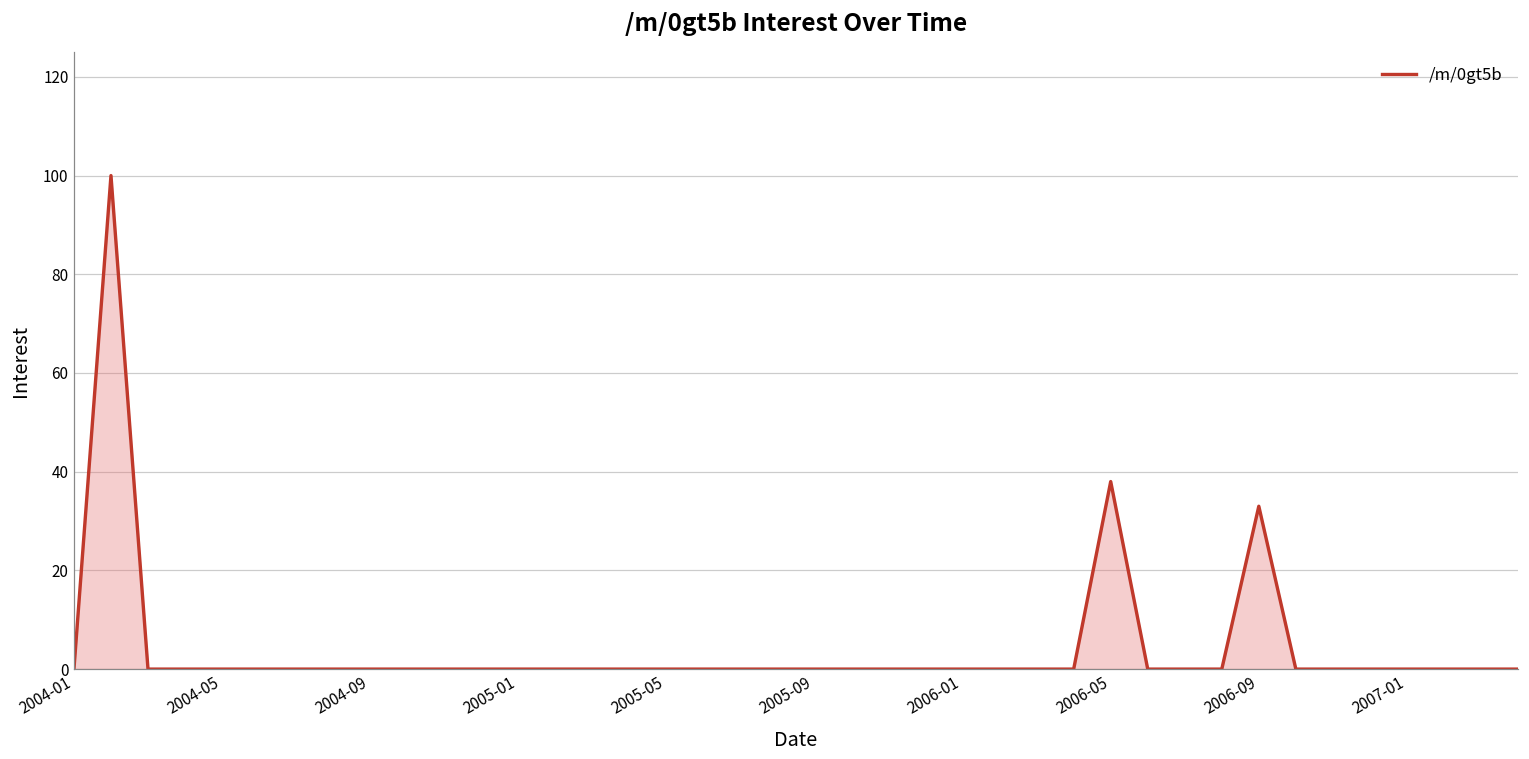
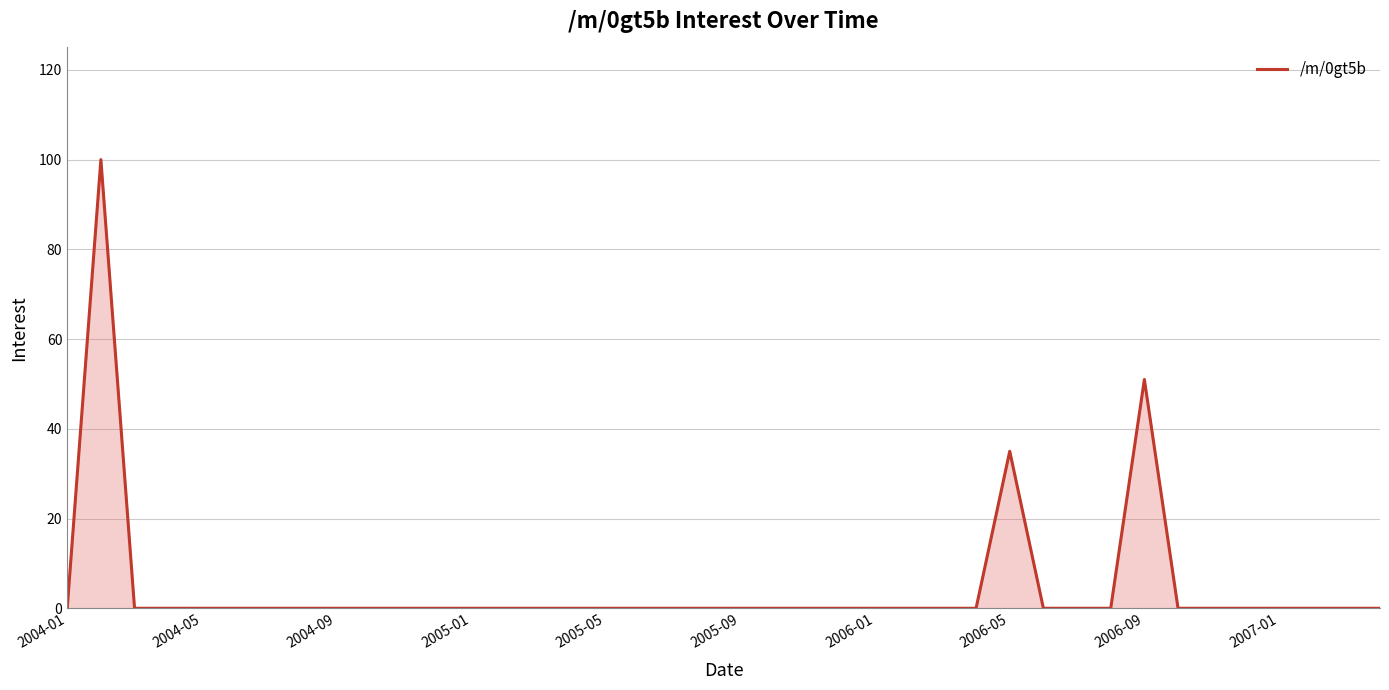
  {
    "2004-01": 0,
    "2004-05": 0,
    "2004-09": 0,
    "2005-01": 0,
    "2005-05": 0,
    "2005-09": 0,
    "2006-01": 0,
-   "2006-05": 38,
-   "2006-09": 33,
+   "2006-05": 35,
+   "2006-09": 51,
    "2007-01": 0
  }
